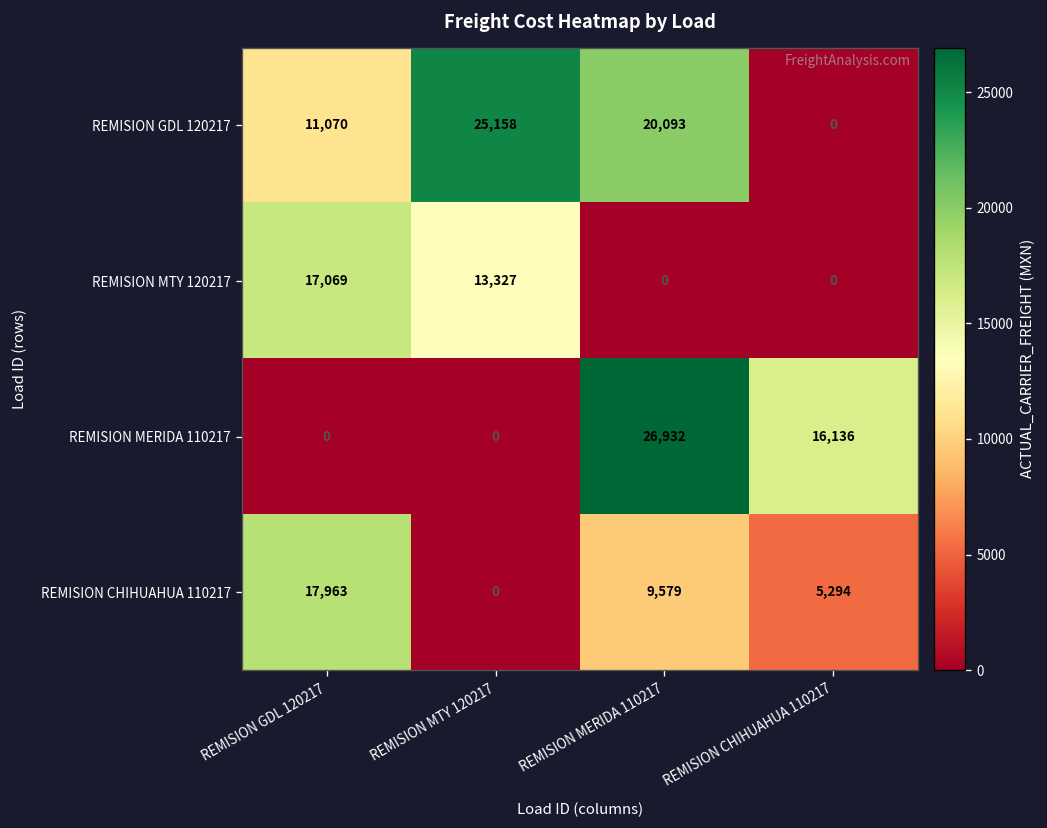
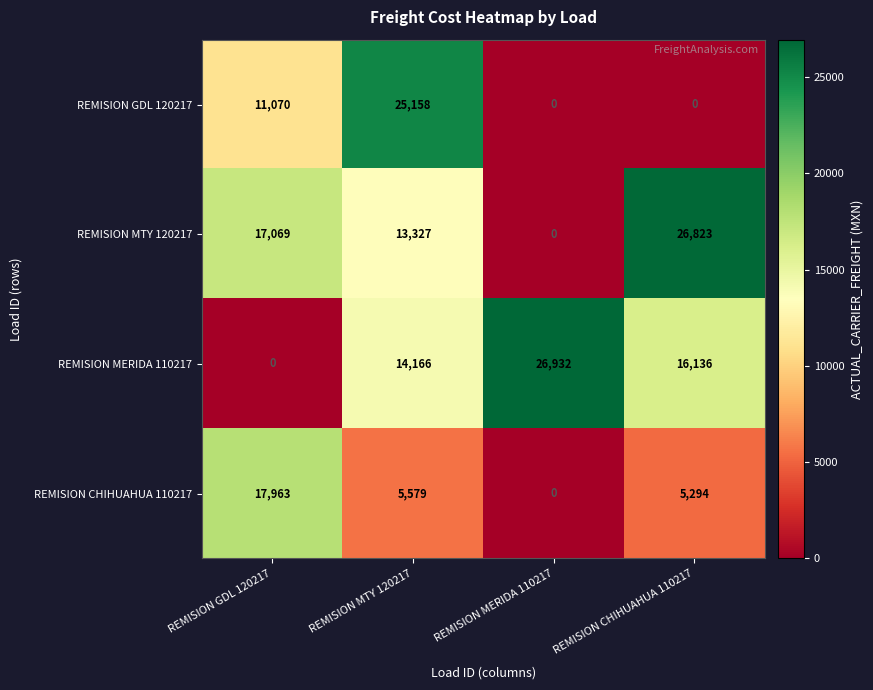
  {
    "REMISION GDL 120217": {
      "REMISION GDL 120217": "11,070",
      "REMISION MTY 120217": "25,158",
-     "REMISION MERIDA 110217": "20,093"
+     "REMISION MERIDA 110217": "0"
    },
    "REMISION MTY 120217": {
      "REMISION GDL 120217": "17,069",
      "REMISION MTY 120217": "13,327",
      "REMISION MERIDA 110217": "0",
-     "REMISION CHIHUAHUA 110217": "0"
+     "REMISION CHIHUAHUA 110217": "26,823"
    },
    "REMISION MERIDA 110217": {
      "REMISION GDL 120217": "0",
-     "REMISION MTY 120217": "0",
+     "REMISION MTY 120217": "14,166",
      "REMISION MERIDA 110217": "26,932",
      "REMISION CHIHUAHUA 110217": "16,136"
    },
    "REMISION CHIHUAHUA 110217": {
      "REMISION GDL 120217": "17,963",
-     "REMISION MTY 120217": "0",
-     "REMISION MERIDA 110217": "9,579",
+     "REMISION MTY 120217": "5,579",
+     "REMISION MERIDA 110217": "0",
      "REMISION CHIHUAHUA 110217": "5,294"
    }
  }
